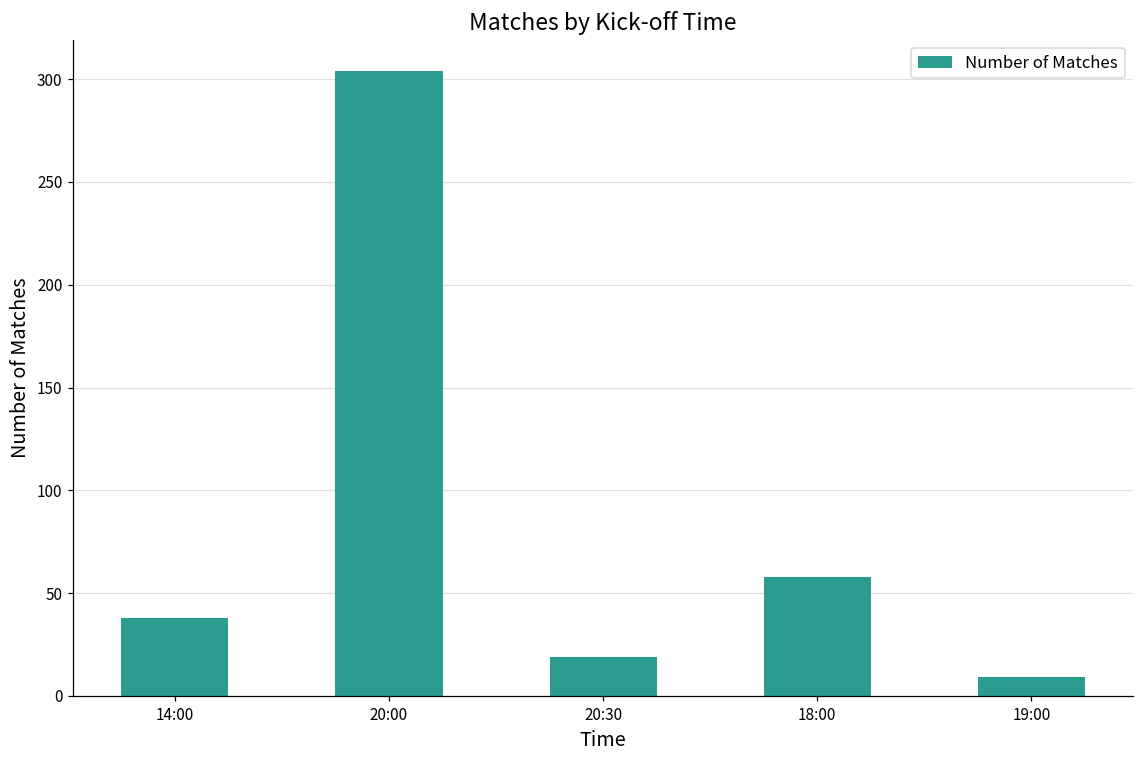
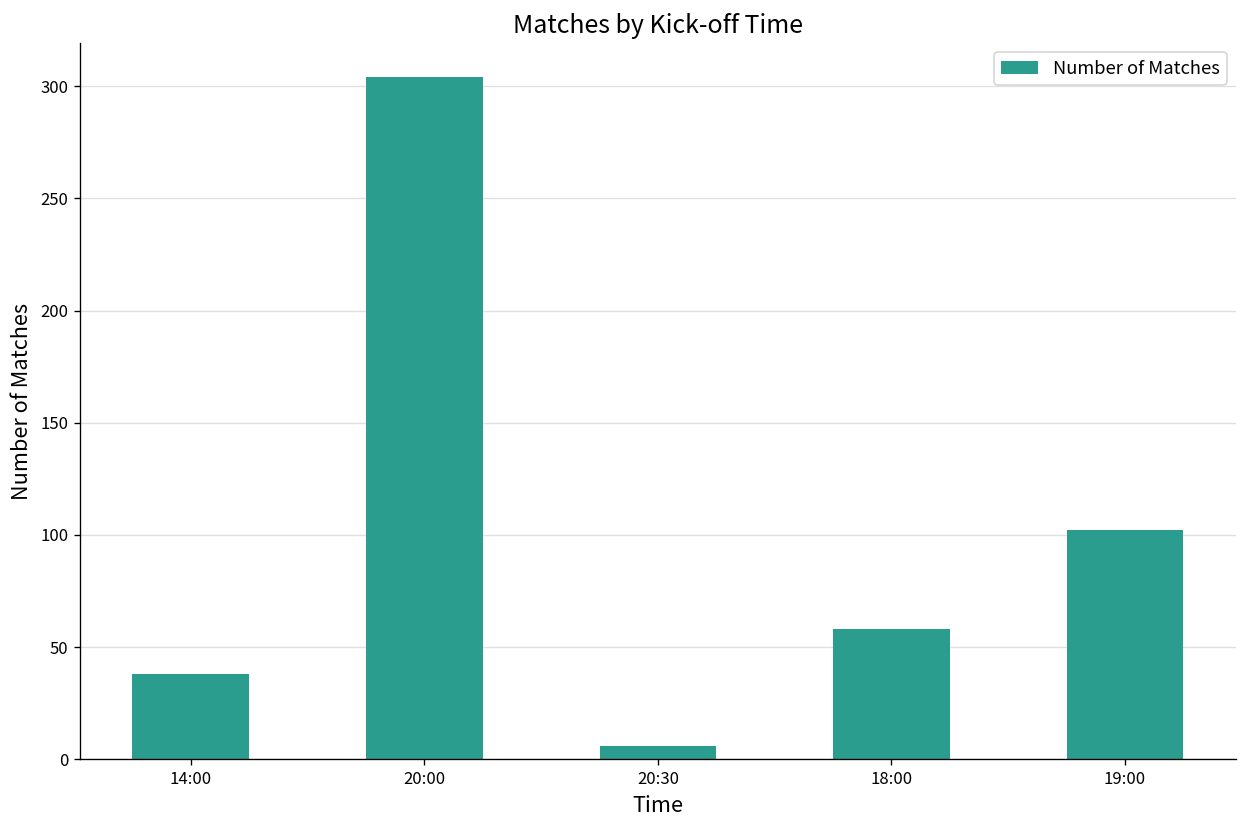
  {
    "14:00": 38,
    "20:00": 304,
-   "20:30": 19,
+   "20:30": 6,
    "18:00": 58,
-   "19:00": 9
+   "19:00": 102
  }
